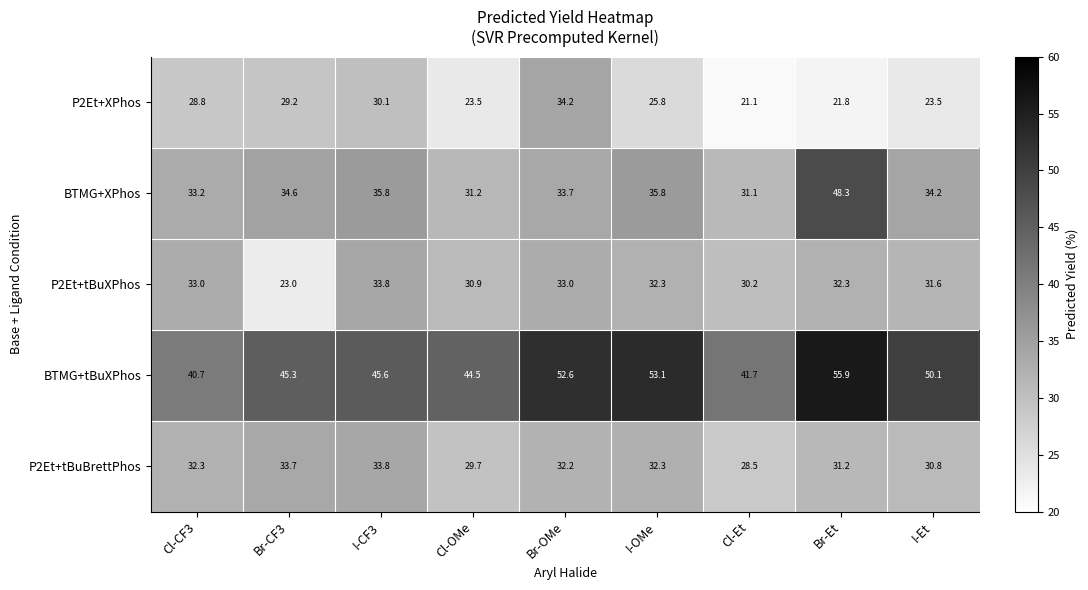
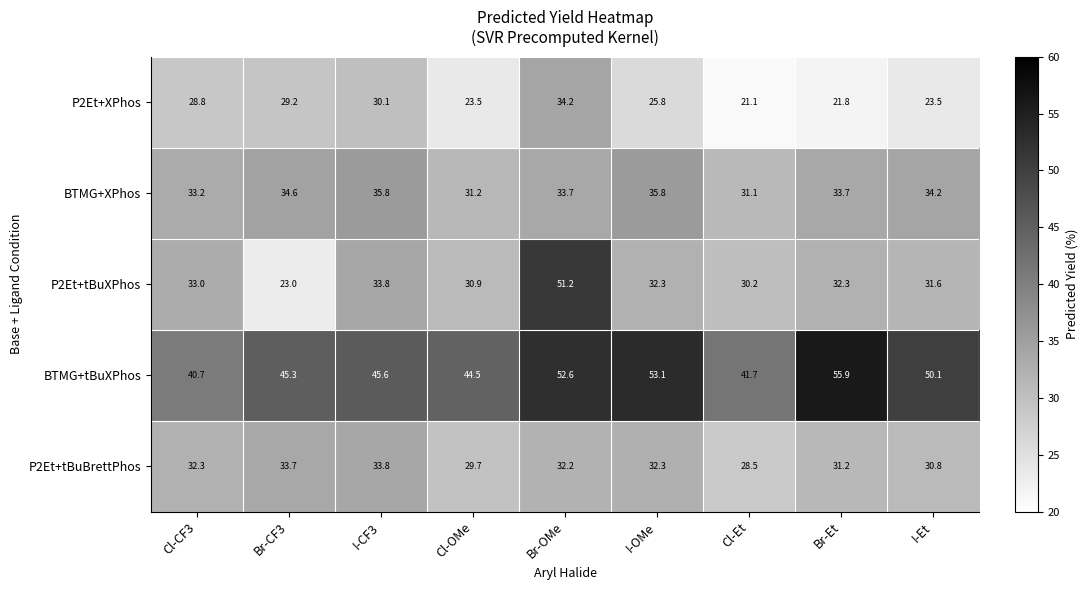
  {
    "P2Et+XPhos": {
      "Cl-CF3": 28.8,
      "Br-CF3": 29.2,
      "I-CF3": 30.1,
      "Cl-OMe": 23.5,
      "Br-OMe": 34.2,
      "I-OMe": 25.8,
      "Cl-Et": 21.1,
      "Br-Et": 21.8,
      "I-Et": 23.5
    },
    "BTMG+XPhos": {
      "Cl-CF3": 33.2,
      "Br-CF3": 34.6,
      "I-CF3": 35.8,
      "Cl-OMe": 31.2,
      "Br-OMe": 33.7,
      "I-OMe": 35.8,
      "Cl-Et": 31.1,
-     "Br-Et": 48.3,
+     "Br-Et": 33.7,
      "I-Et": 34.2
    },
    "P2Et+tBuXPhos": {
      "Cl-CF3": 33.0,
      "Br-CF3": 23.0,
      "I-CF3": 33.8,
      "Cl-OMe": 30.9,
-     "Br-OMe": 33.0,
+     "Br-OMe": 51.2,
      "I-OMe": 32.3,
      "Cl-Et": 30.2,
      "Br-Et": 32.3,
      "I-Et": 31.6
    },
    "BTMG+tBuXPhos": {
      "Cl-CF3": 40.7,
      "Br-CF3": 45.3,
      "I-CF3": 45.6,
      "Cl-OMe": 44.5,
      "Br-OMe": 52.6,
      "I-OMe": 53.1,
      "Cl-Et": 41.7,
      "Br-Et": 55.9,
      "I-Et": 50.1
    },
    "P2Et+tBuBrettPhos": {
      "Cl-CF3": 32.3,
      "Br-CF3": 33.7,
      "I-CF3": 33.8,
      "Cl-OMe": 29.7,
      "Br-OMe": 32.2,
      "I-OMe": 32.3,
      "Cl-Et": 28.5,
      "Br-Et": 31.2,
      "I-Et": 30.8
    }
  }
